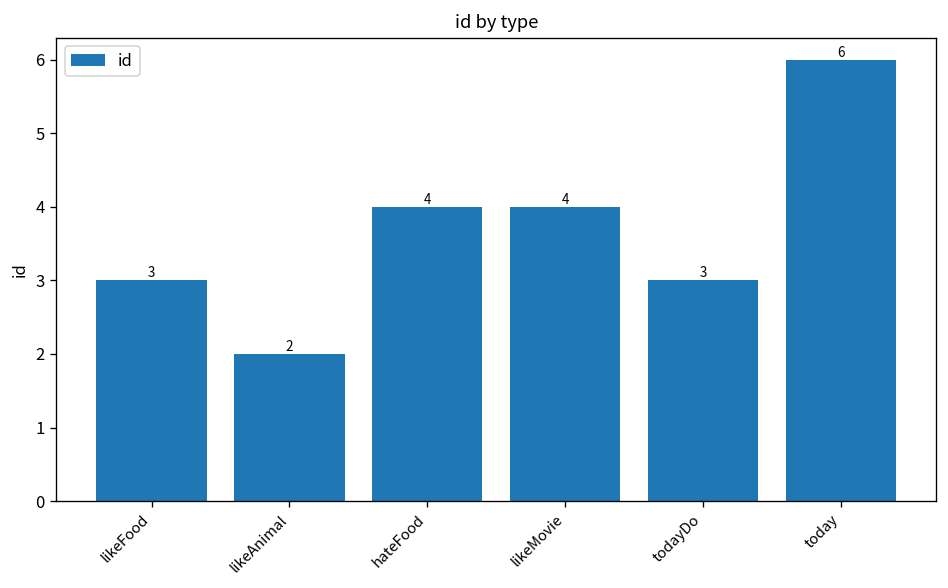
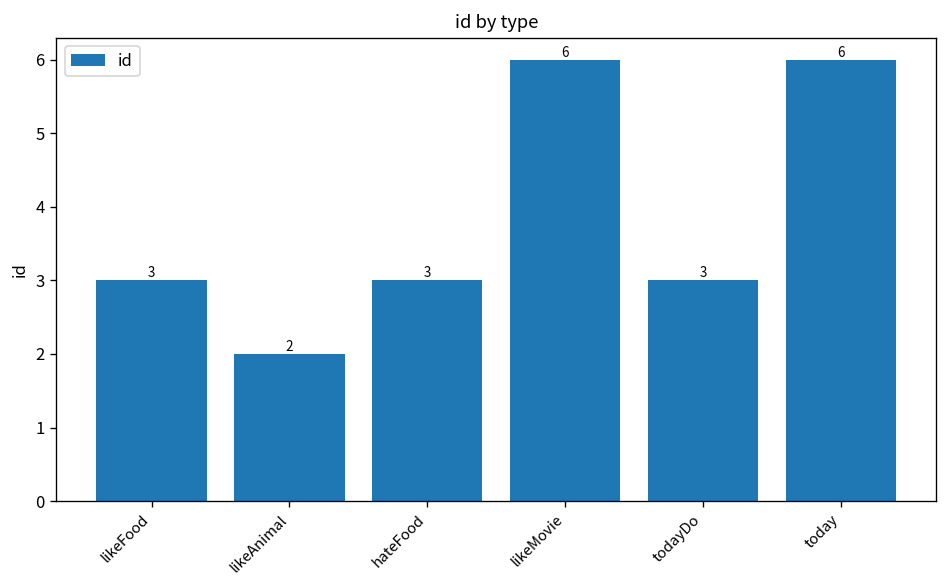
  {
    "likeFood": 3,
    "likeAnimal": 2,
-   "hateFood": 4,
-   "likeMovie": 4,
+   "hateFood": 3,
+   "likeMovie": 6,
    "todayDo": 3,
    "today": 6
  }
